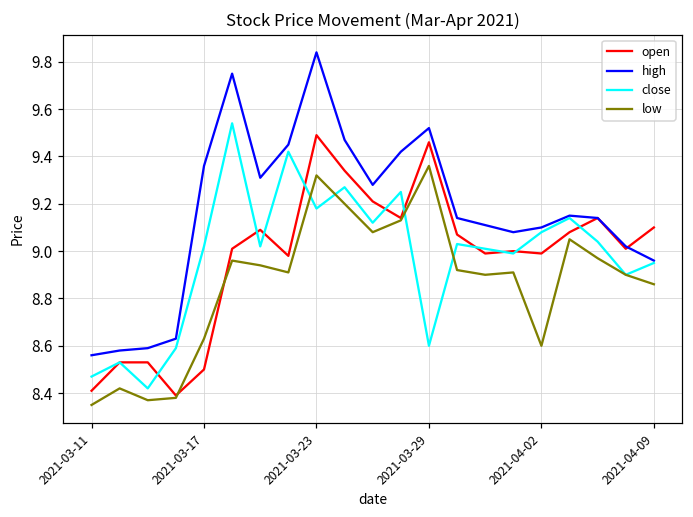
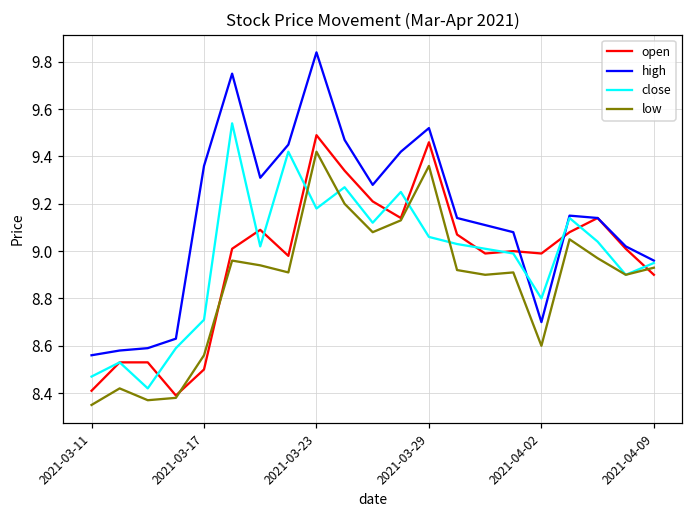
  {
    "open": {
      "2021-03-11": 8.4,
      "2021-03-17": 8.5,
      "2021-03-23": 9.5,
      "2021-03-29": 9.46,
      "2021-04-02": 9.0,
-     "2021-04-09": 9.1
+     "2021-04-09": 8.9
    },
    "high": {
      "2021-03-11": 8.56,
      "2021-03-17": 9.36,
      "2021-03-23": 9.84,
      "2021-03-29": 9.52,
-     "2021-04-02": 9.1
+     "2021-04-02": 8.7
    },
    "close": {
      "2021-03-11": 8.47,
-     "2021-03-17": 9.02,
+     "2021-03-17": 8.71,
      "2021-03-23": 9.18,
-     "2021-03-29": 8.60,
-     "2021-04-02": 9.08
+     "2021-03-29": 9.06,
+     "2021-04-02": 8.80
    },
    "low": {
      "2021-03-11": 8.35,
-     "2021-03-17": 8.63,
-     "2021-03-23": 9.32,
+     "2021-03-17": 8.56,
+     "2021-03-23": 9.42,
      "2021-03-29": 9.36,
      "2021-04-02": 8.60,
-     "2021-04-09": 8.86
+     "2021-04-09": 8.93
    }
  }
